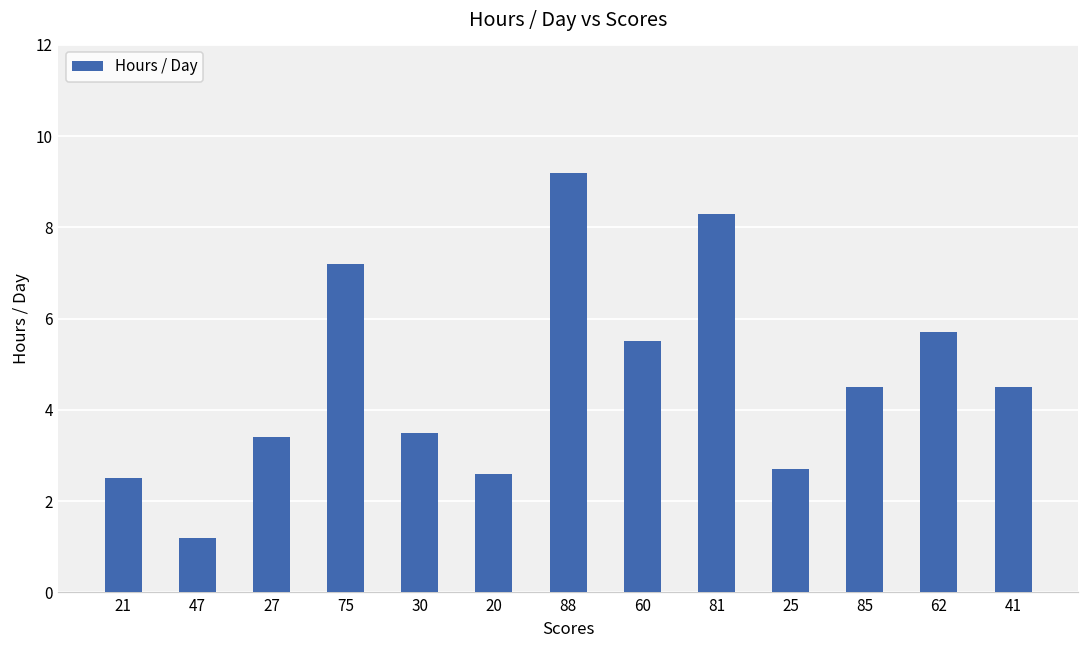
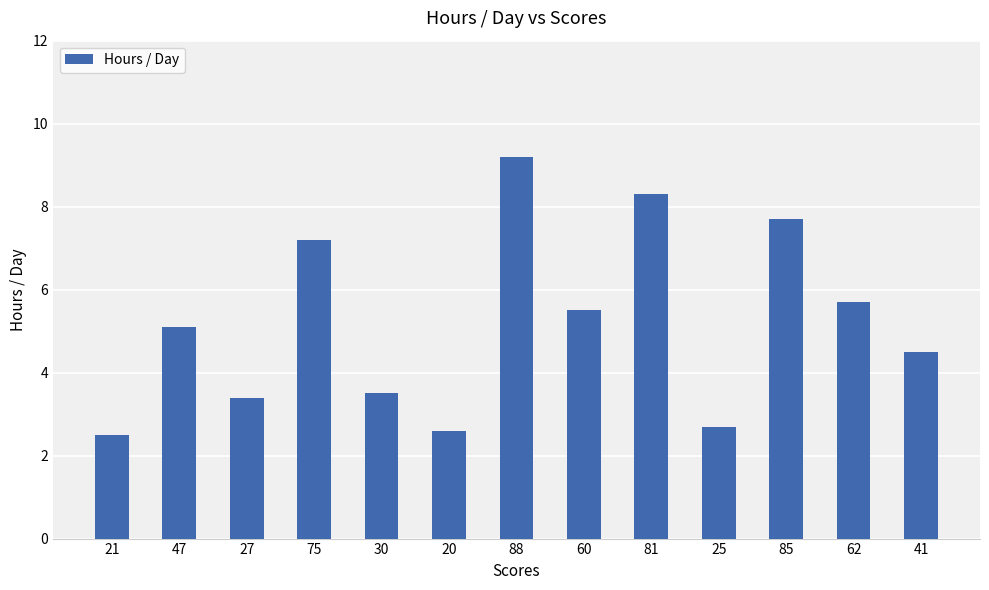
  {
    "21": 2.5,
-   "47": 1.2,
+   "47": 5.1,
    "27": 3.4,
    "75": 7.2,
    "30": 3.5,
    "20": 2.6,
    "88": 9.2,
    "60": 5.5,
    "81": 8.3,
    "25": 2.7,
-   "85": 4.5,
+   "85": 7.7,
    "62": 5.7,
    "41": 4.5
  }
